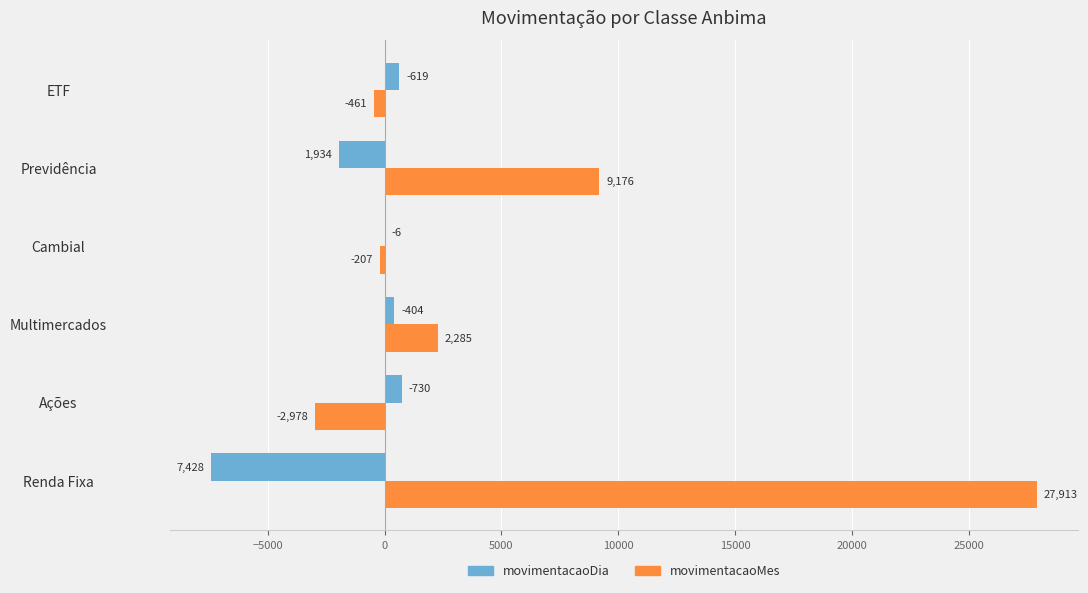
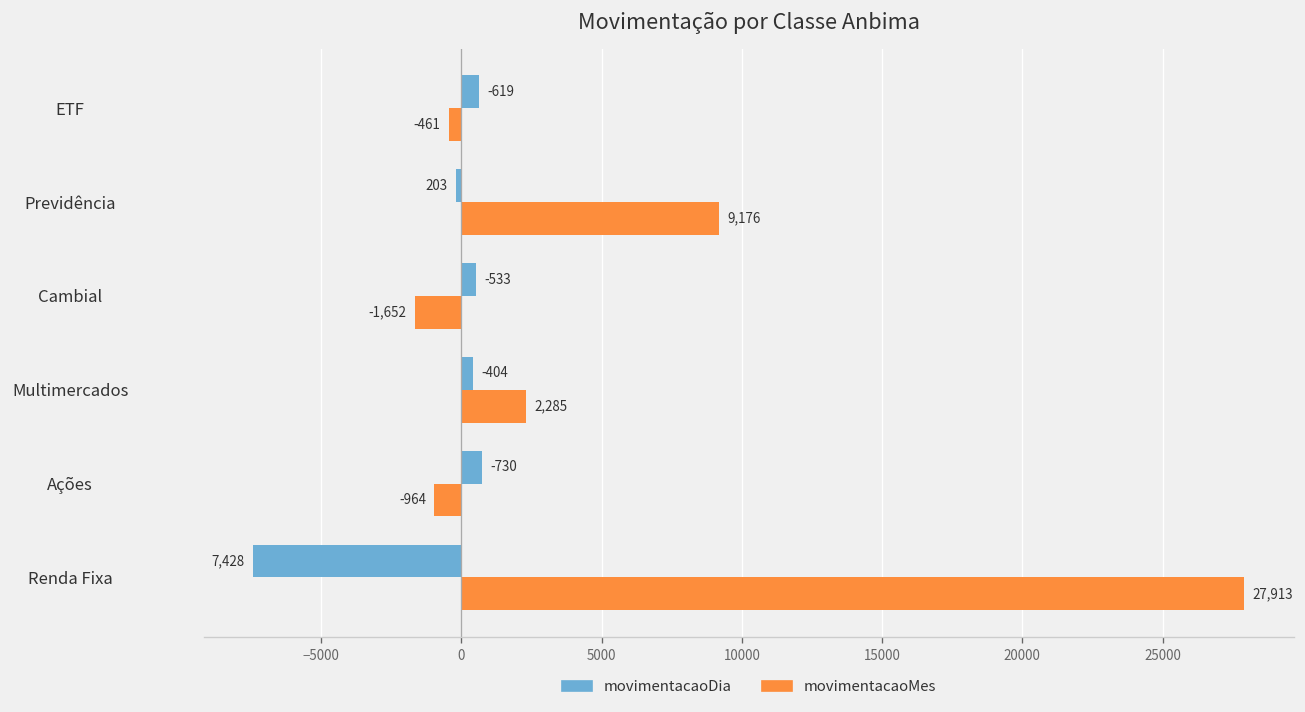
  {
    "movimentacaoDia": {
-     "Previdência": "1,934",
-     "Cambial": "-6"
+     "Previdência": "203",
+     "Cambial": "-533"
    },
    "movimentacaoMes": {
      "ETF": "-461",
      "Previdência": "9,176",
-     "Cambial": "-207",
+     "Cambial": "-1,652",
      "Multimercados": "2,285",
-     "Ações": "-2,978",
+     "Ações": "-964",
      "Renda Fixa": "27,913"
    }
  }
